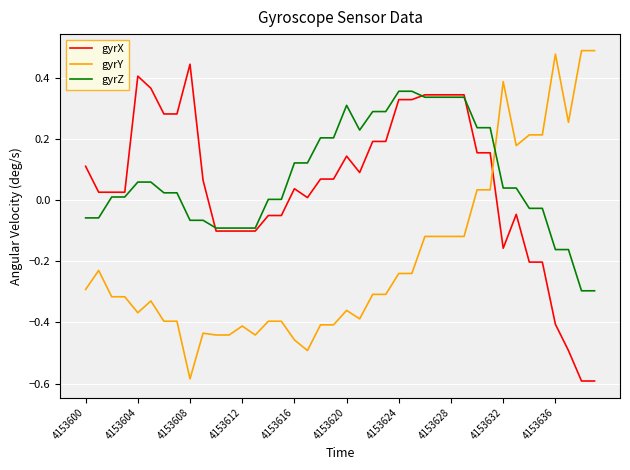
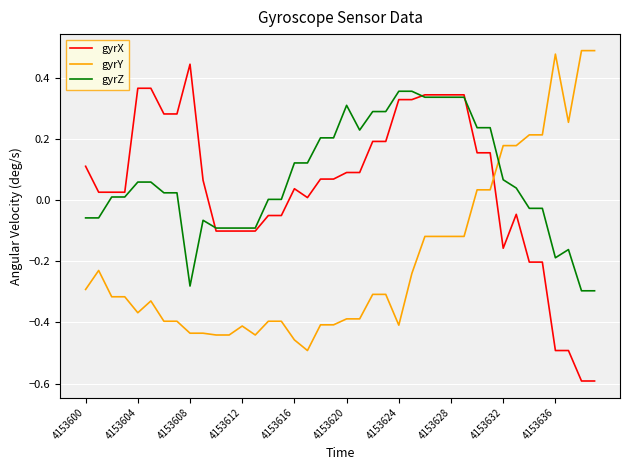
  {
    "gyrX": {
      "4153600": 0.11,
-     "4153604": 0.40,
+     "4153604": 0.37,
      "4153608": 0.44,
      "4153612": -0.10,
      "4153616": 0.04,
-     "4153620": 0.14,
+     "4153620": 0.09,
      "4153624": 0.33,
      "4153632": -0.16,
-     "4153636": -0.41
+     "4153636": -0.49
    },
    "gyrY": {
      "4153600": -0.29,
      "4153604": -0.37,
-     "4153608": -0.58,
+     "4153608": -0.44,
      "4153612": -0.41,
      "4153616": -0.46,
-     "4153620": -0.36,
-     "4153624": -0.24,
+     "4153620": -0.39,
+     "4153624": -0.41,
      "4153628": -0.12,
-     "4153632": 0.39,
+     "4153632": 0.18,
      "4153636": 0.48
    },
    "gyrZ": {
      "4153600": -0.06,
      "4153604": 0.06,
-     "4153608": -0.07,
+     "4153608": -0.28,
      "4153612": -0.09,
      "4153616": 0.12,
      "4153620": 0.31,
      "4153624": 0.36,
-     "4153632": 0.04,
-     "4153636": -0.16
+     "4153632": 0.07,
+     "4153636": -0.19
    }
  }
